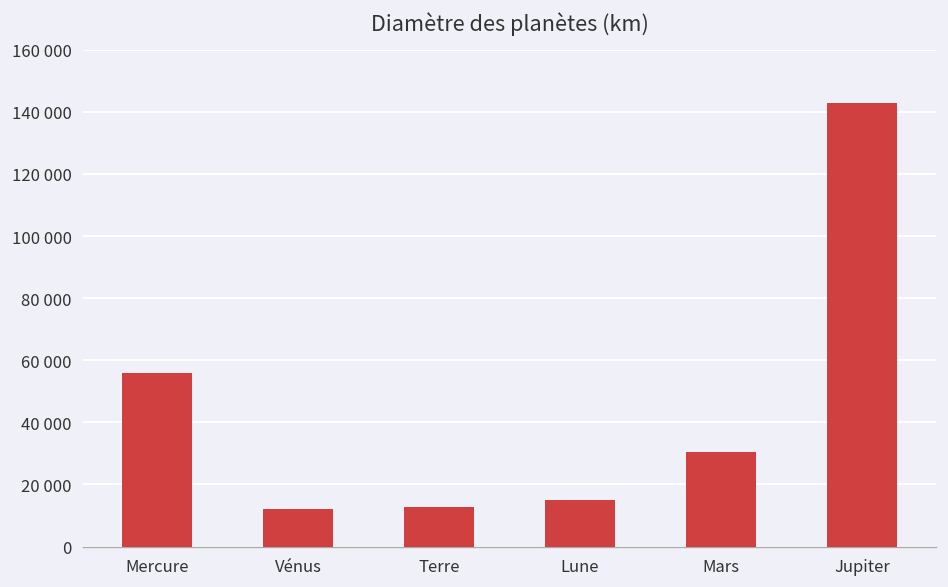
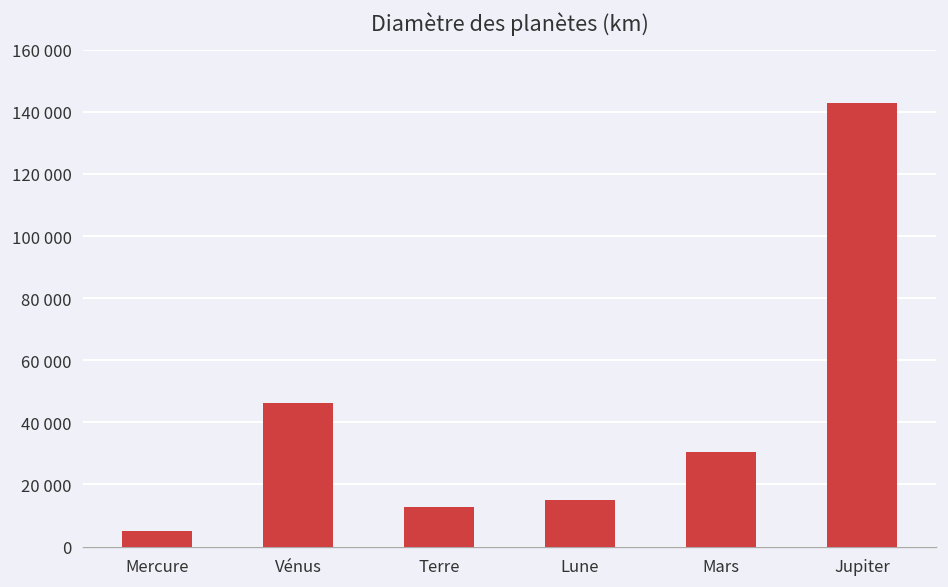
  {
-   "Mercure": 56000,
-   "Vénus": 12000,
+   "Mercure": 5000,
+   "Vénus": 46000,
    "Terre": 13000,
    "Lune": 15000,
    "Mars": 30000,
    "Jupiter": 143000
  }
